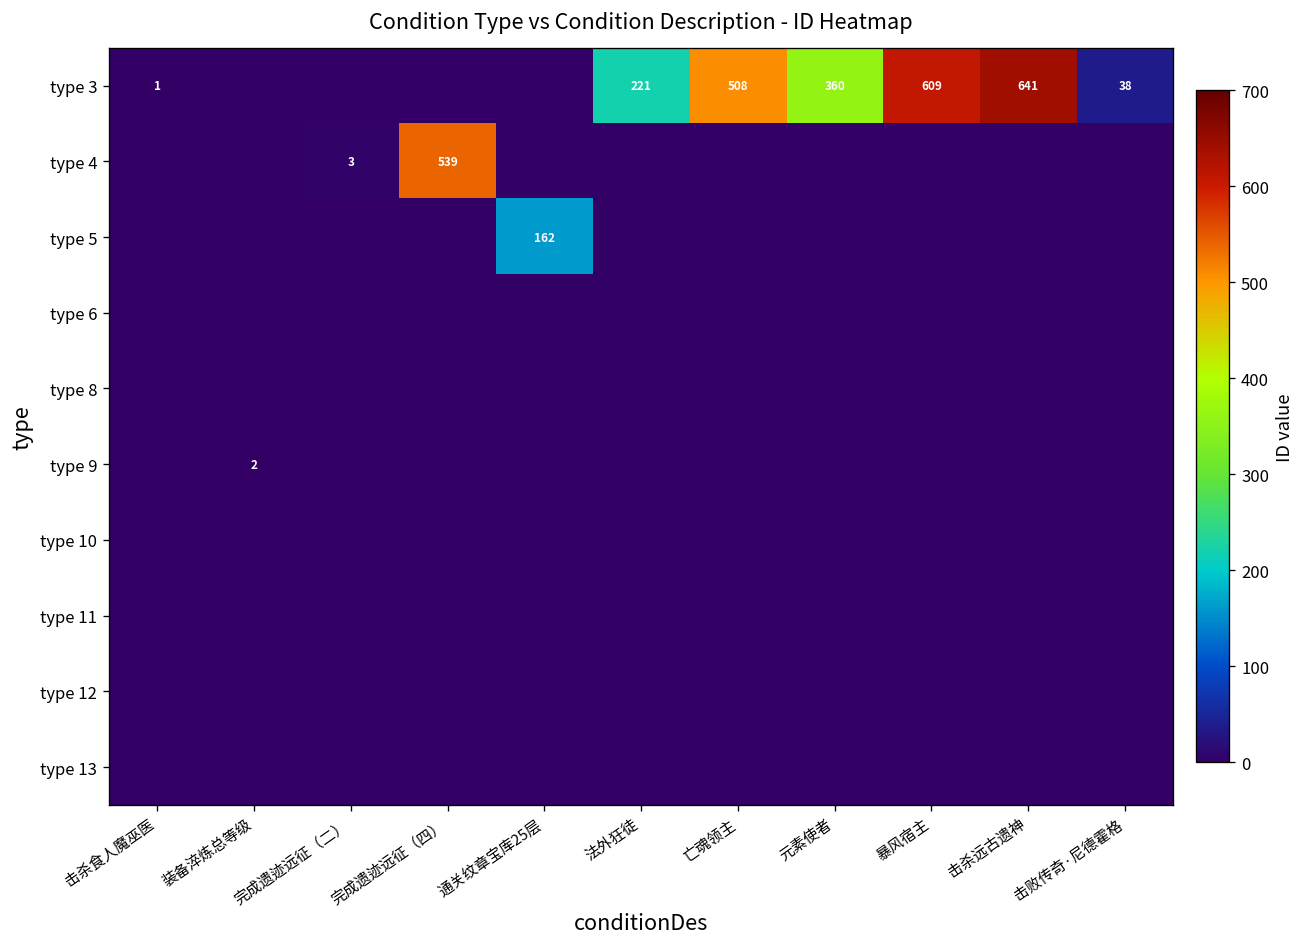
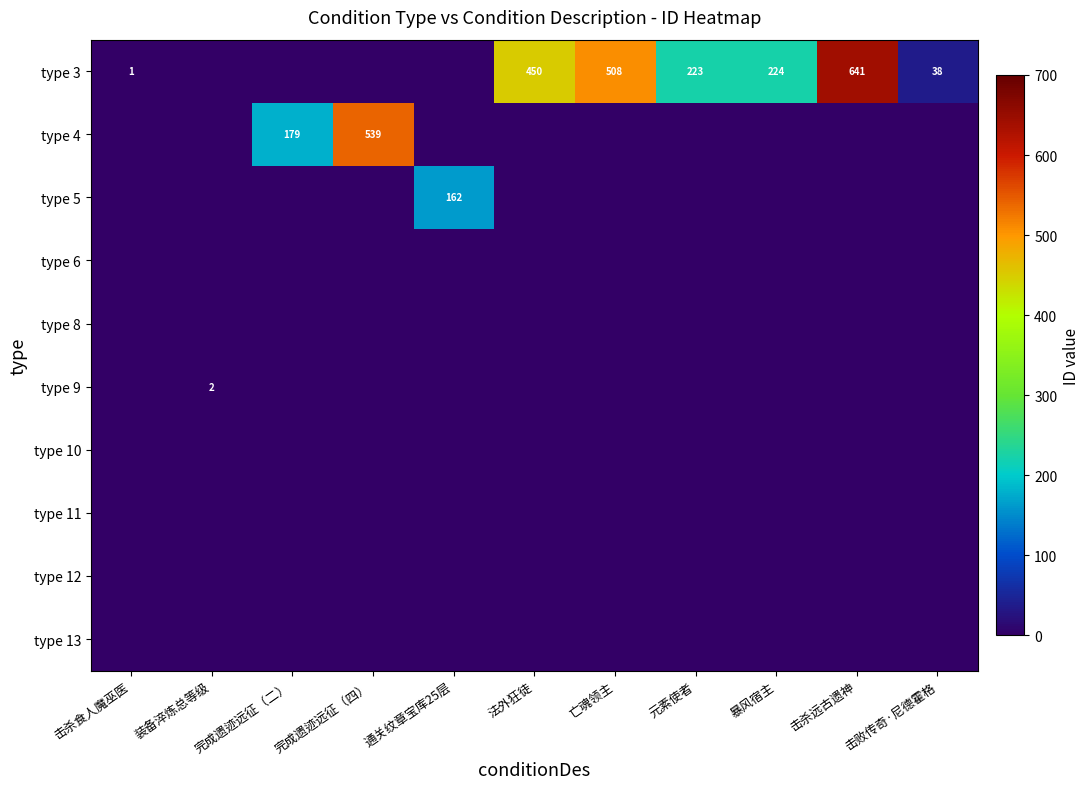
  {
    "type 3": {
      "击杀食人魔巫医": 1,
-     "法外狂徒": 221,
+     "法外狂徒": 450,
      "亡魂领主": 508,
-     "元素使者": 360,
-     "暴风宿主": 609,
+     "元素使者": 223,
+     "暴风宿主": 224,
      "击杀远古遗神": 641,
      "击败传奇·尼德霍格": 38
    },
    "type 4": {
-     "完成遗迹远征（二）": 3,
+     "完成遗迹远征（二）": 179,
      "完成遗迹远征（四）": 539
    },
    "type 5": {
      "通关纹章宝库25层": 162
    },
    "type 9": {
      "装备淬炼总等级": 2
    }
  }
